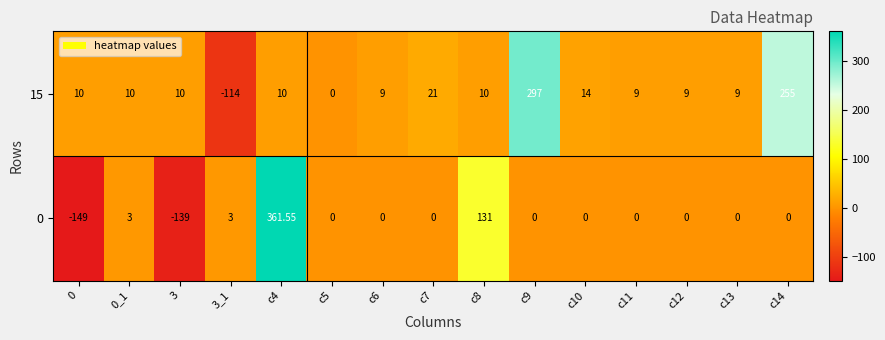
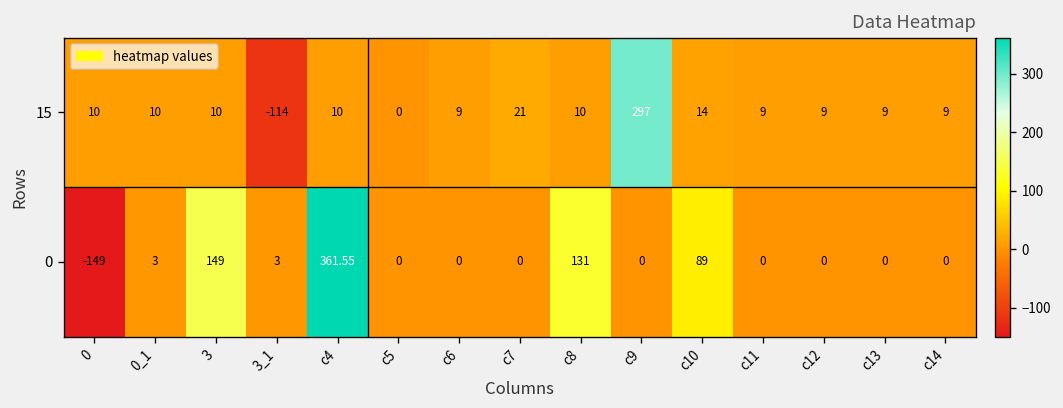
  {
    "15": {
      "0": 10,
      "0_1": 10,
      "3": 10,
      "3_1": -114,
      "c4": 10,
      "c5": 0,
      "c6": 9,
      "c7": 21,
      "c8": 10,
      "c9": 297,
      "c10": 14,
      "c11": 9,
      "c12": 9,
      "c13": 9,
-     "c14": 255
+     "c14": 9
    },
    "0": {
      "0": -149,
      "0_1": 3,
-     "3": -139,
+     "3": 149,
      "3_1": 3,
      "c4": 361.55,
      "c5": 0,
      "c6": 0,
      "c7": 0,
      "c8": 131,
      "c9": 0,
-     "c10": 0,
+     "c10": 89,
      "c11": 0,
      "c12": 0,
      "c13": 0,
      "c14": 0
    }
  }
